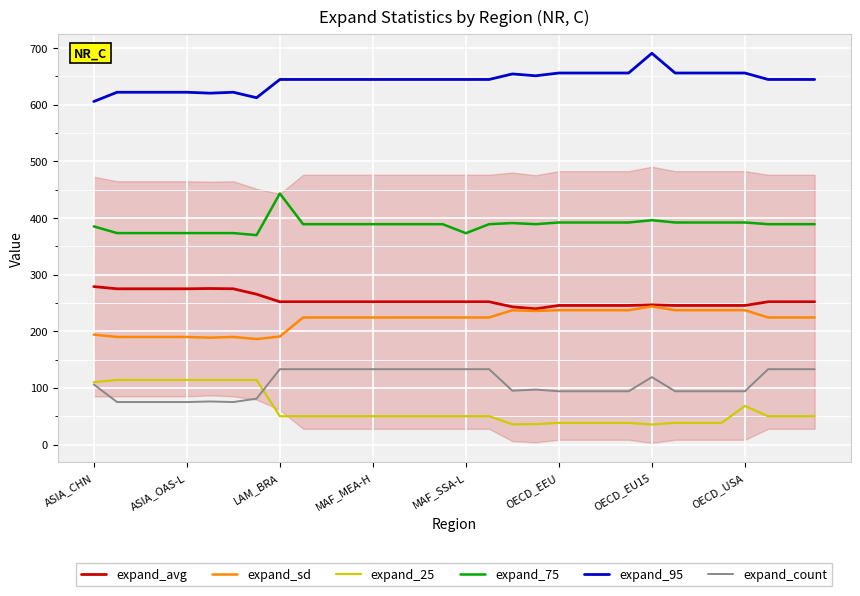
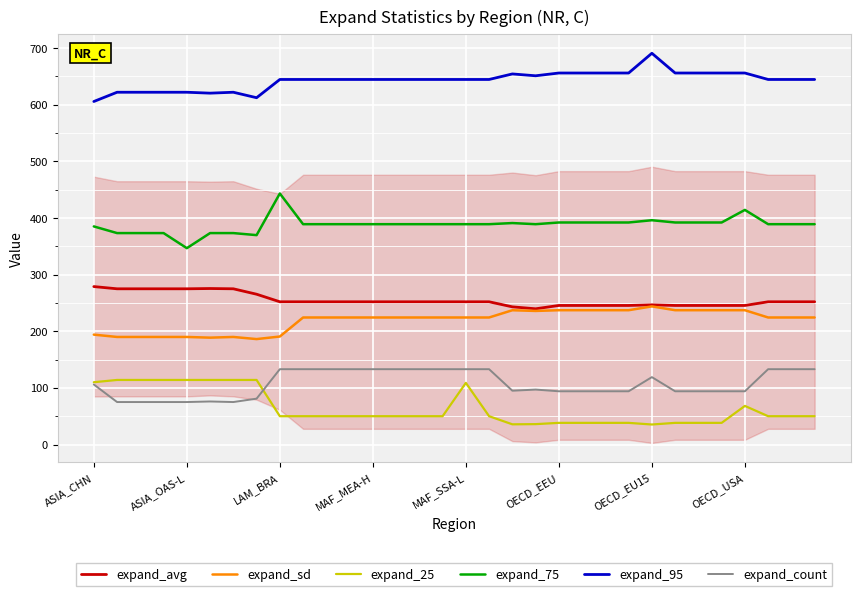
  {
    "expand_sd": {
      "ASIA_CHN": 190,
      "ASIA_OAS-L": 190,
      "LAM_BRA": 190,
      "MAF_MEA-H": 220,
      "MAF_SSA-L": 220,
      "OECD_EEU": 240,
      "OECD_USA": 240
    },
    "expand_25": {
      "ASIA_OAS-L": 110,
      "LAM_BRA": 50,
      "MAF_MEA-H": 50,
-     "MAF_SSA-L": 50,
+     "MAF_SSA-L": 110,
      "OECD_EEU": 40,
      "OECD_EU15": 40,
      "OECD_USA": 70
    },
    "expand_75": {
      "ASIA_CHN": 390,
-     "ASIA_OAS-L": 370,
+     "ASIA_OAS-L": 350,
      "MAF_MEA-H": 390,
-     "MAF_SSA-L": 370,
+     "MAF_SSA-L": 390,
      "OECD_EEU": 390,
      "OECD_EU15": 400,
-     "OECD_USA": 390
+     "OECD_USA": 410
    },
    "expand_95": {
      "ASIA_CHN": 610,
      "ASIA_OAS-L": 620,
      "LAM_BRA": 640,
      "MAF_MEA-H": 640,
      "MAF_SSA-L": 640,
      "OECD_EEU": 660,
      "OECD_EU15": 690,
      "OECD_USA": 660
    },
    "expand_count": {
      "ASIA_OAS-L": 80,
      "LAM_BRA": 130,
      "MAF_MEA-H": 130,
      "MAF_SSA-L": 130,
      "OECD_EEU": 90,
      "OECD_EU15": 120,
      "OECD_USA": 90
    }
  }
